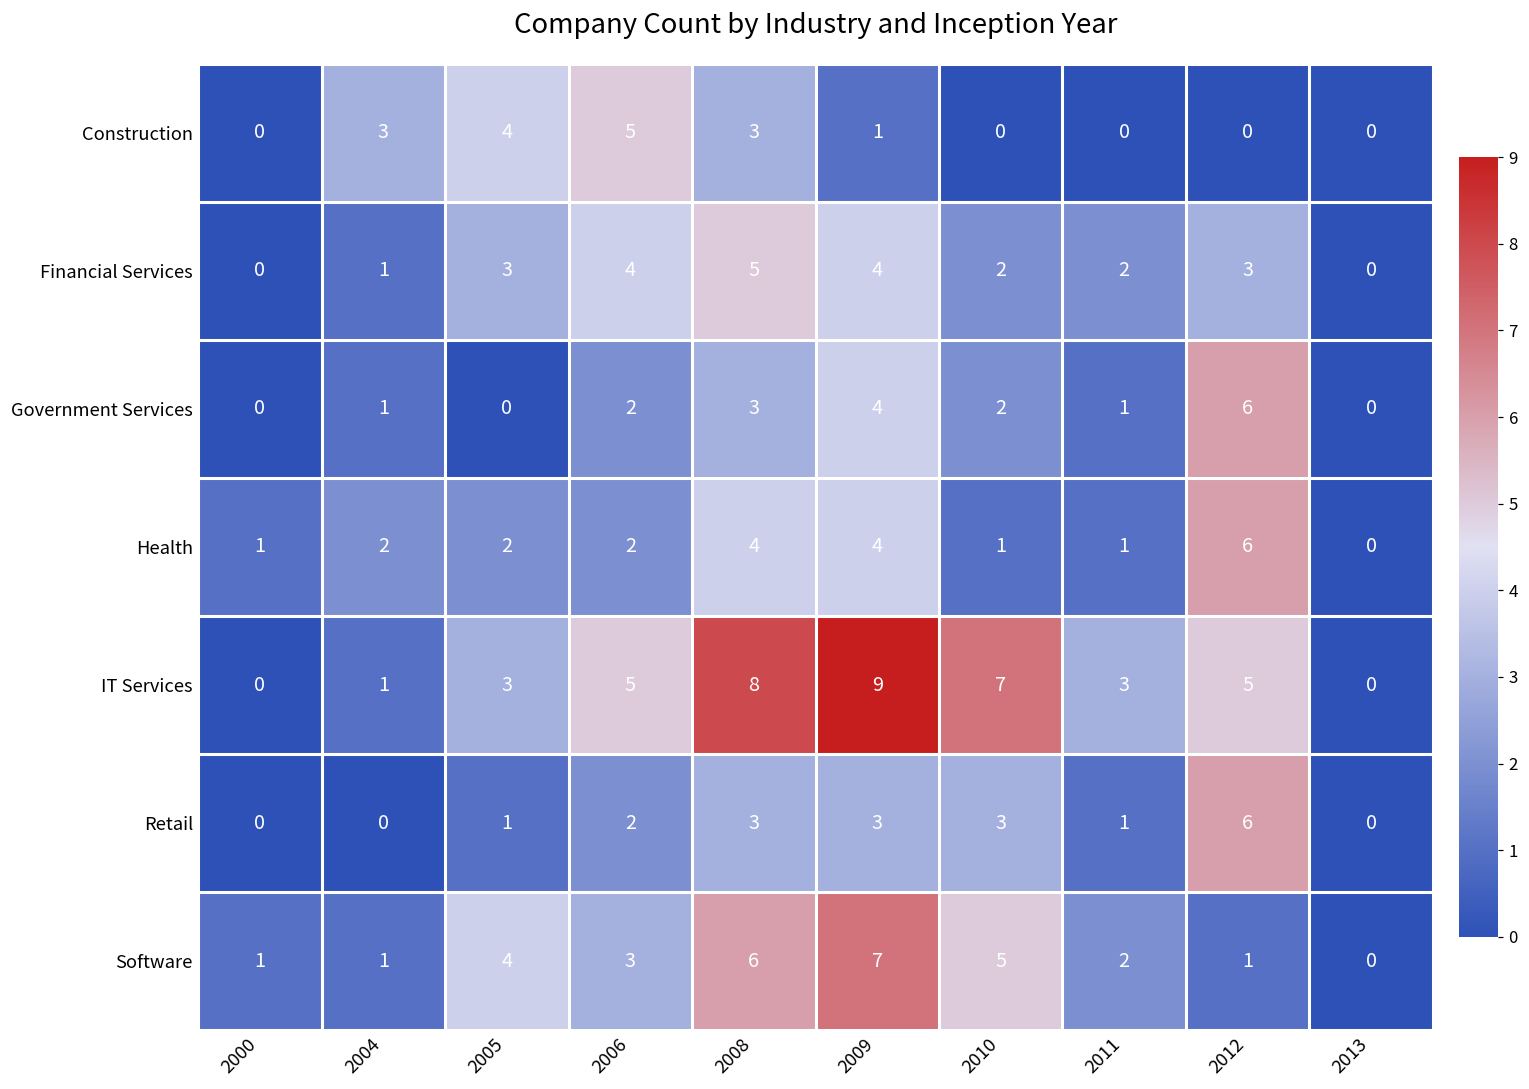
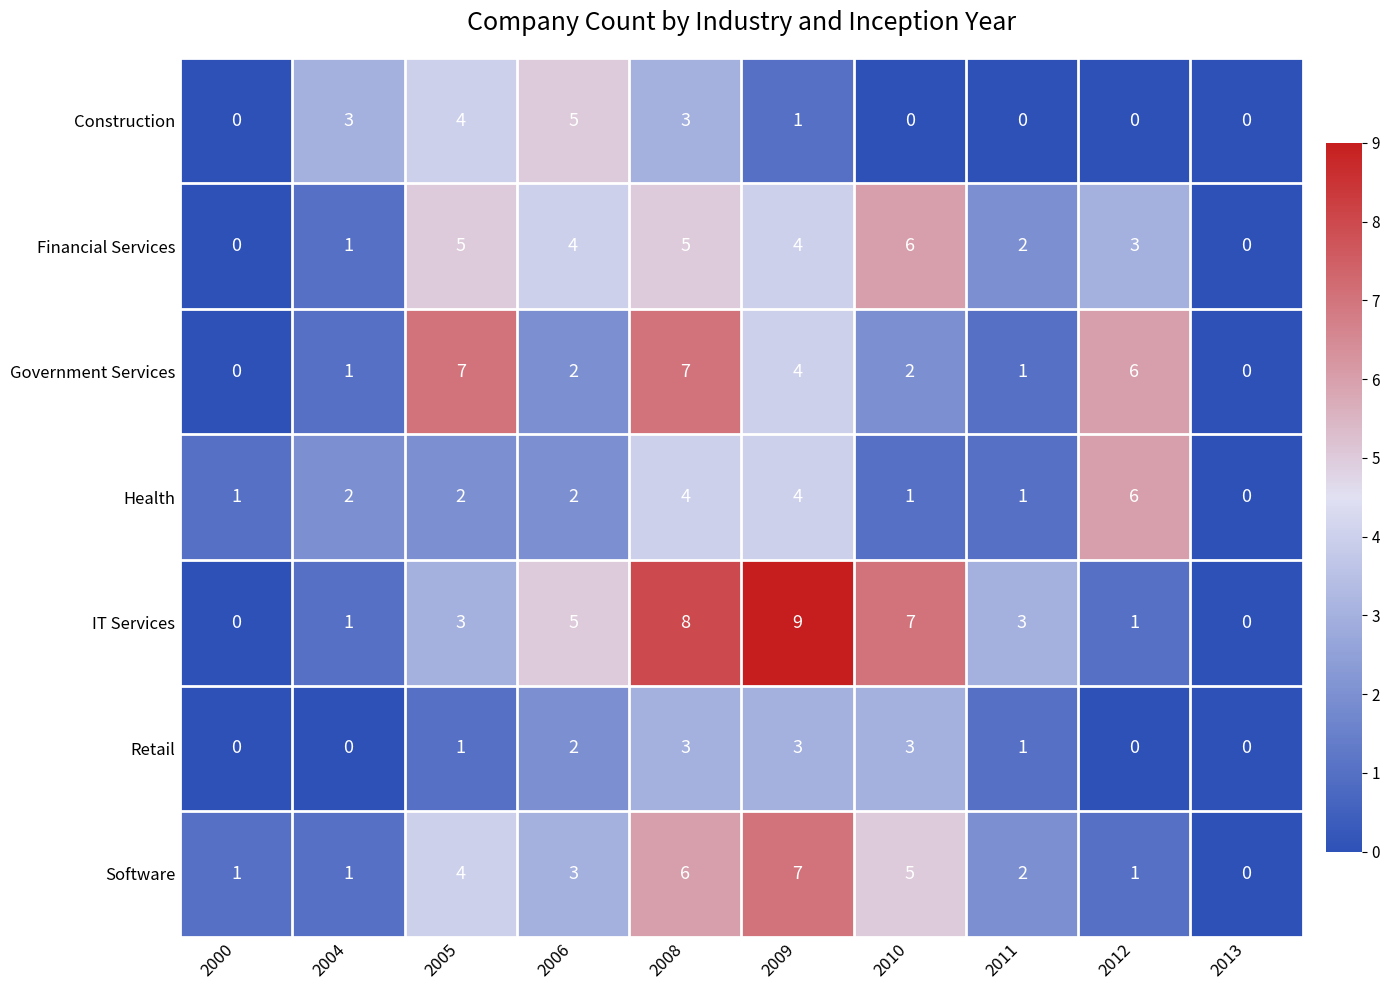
  {
    "Construction": {
      "2000": 0,
      "2004": 3,
      "2005": 4,
      "2006": 5,
      "2008": 3,
      "2009": 1,
      "2010": 0,
      "2011": 0,
      "2012": 0,
      "2013": 0
    },
    "Financial Services": {
      "2000": 0,
      "2004": 1,
-     "2005": 3,
+     "2005": 5,
      "2006": 4,
      "2008": 5,
      "2009": 4,
-     "2010": 2,
+     "2010": 6,
      "2011": 2,
      "2012": 3,
      "2013": 0
    },
    "Government Services": {
      "2000": 0,
      "2004": 1,
-     "2005": 0,
+     "2005": 7,
      "2006": 2,
-     "2008": 3,
+     "2008": 7,
      "2009": 4,
      "2010": 2,
      "2011": 1,
      "2012": 6,
      "2013": 0
    },
    "Health": {
      "2000": 1,
      "2004": 2,
      "2005": 2,
      "2006": 2,
      "2008": 4,
      "2009": 4,
      "2010": 1,
      "2011": 1,
      "2012": 6,
      "2013": 0
    },
    "IT Services": {
      "2000": 0,
      "2004": 1,
      "2005": 3,
      "2006": 5,
      "2008": 8,
      "2009": 9,
      "2010": 7,
      "2011": 3,
-     "2012": 5,
+     "2012": 1,
      "2013": 0
    },
    "Retail": {
      "2000": 0,
      "2004": 0,
      "2005": 1,
      "2006": 2,
      "2008": 3,
      "2009": 3,
      "2010": 3,
      "2011": 1,
-     "2012": 6,
+     "2012": 0,
      "2013": 0
    },
    "Software": {
      "2000": 1,
      "2004": 1,
      "2005": 4,
      "2006": 3,
      "2008": 6,
      "2009": 7,
      "2010": 5,
      "2011": 2,
      "2012": 1,
      "2013": 0
    }
  }
